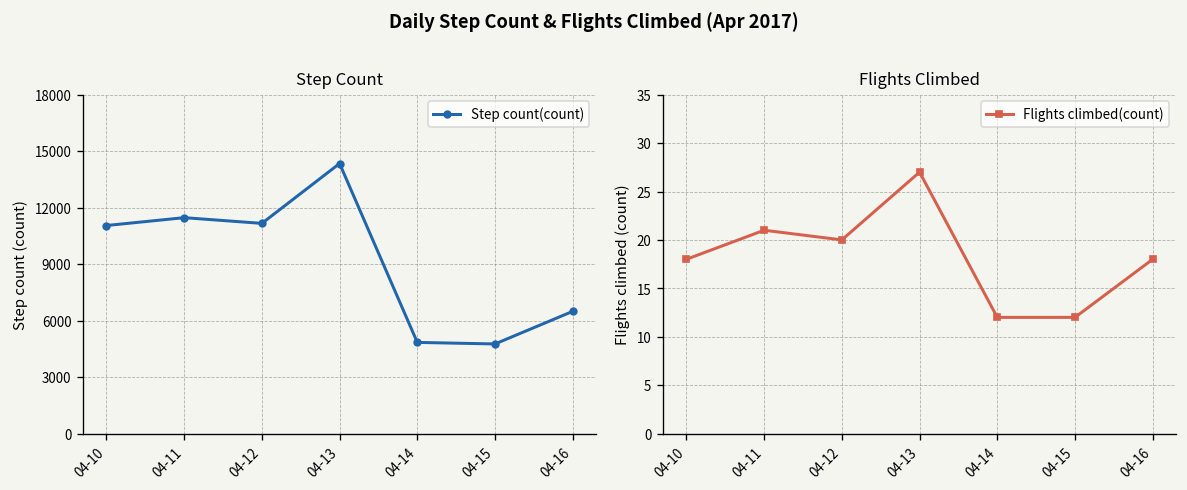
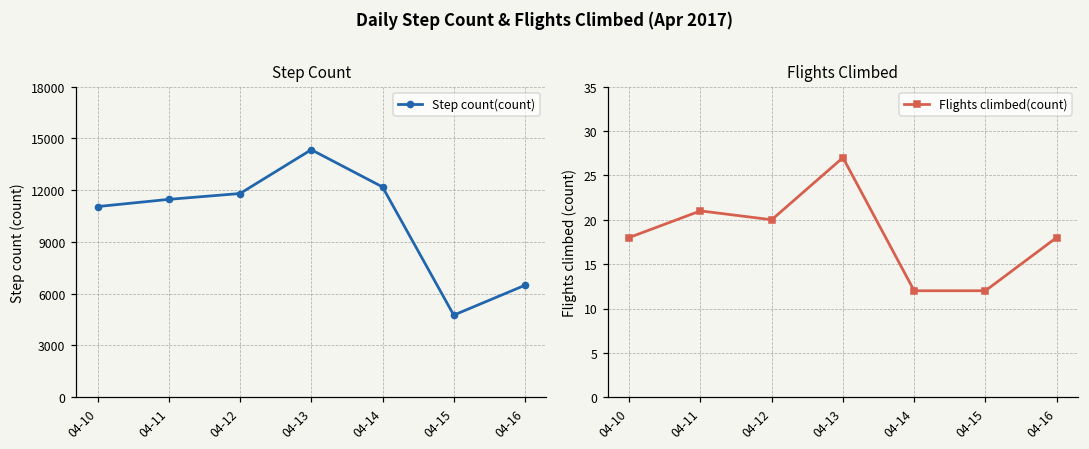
  {
    "Step Count": {
      "04-10": 11100,
      "04-11": 11500,
-     "04-12": 11200,
+     "04-12": 11800,
      "04-13": 14300,
-     "04-14": 4800,
+     "04-14": 12200,
      "04-15": 4800,
      "04-16": 6500
    },
    "Flights Climbed": {
      "04-10": 18,
      "04-11": 21,
      "04-12": 20,
      "04-13": 27,
      "04-14": 12,
      "04-15": 12,
      "04-16": 18
    }
  }
